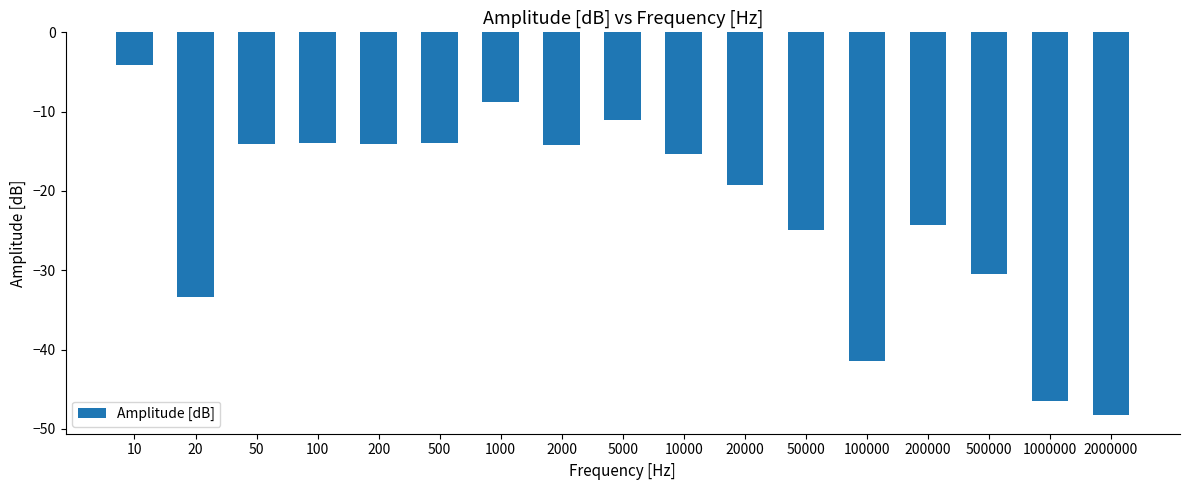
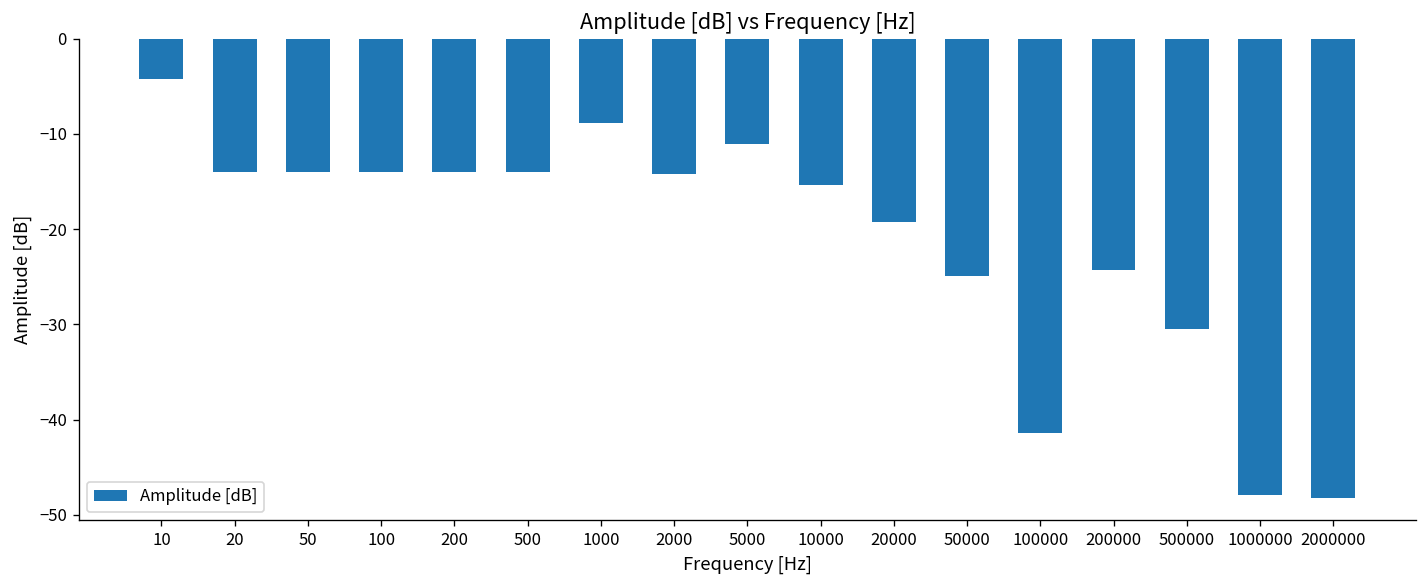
  {
    "10": -4,
-   "20": -33,
+   "20": -14,
    "50": -14,
    "100": -14,
    "200": -14,
    "500": -14,
    "1000": -9,
    "2000": -14,
    "5000": -11,
    "10000": -15,
    "20000": -19,
    "50000": -25,
    "100000": -41,
    "200000": -24,
    "500000": -31,
-   "1000000": -46,
+   "1000000": -48,
    "2000000": -48
  }
